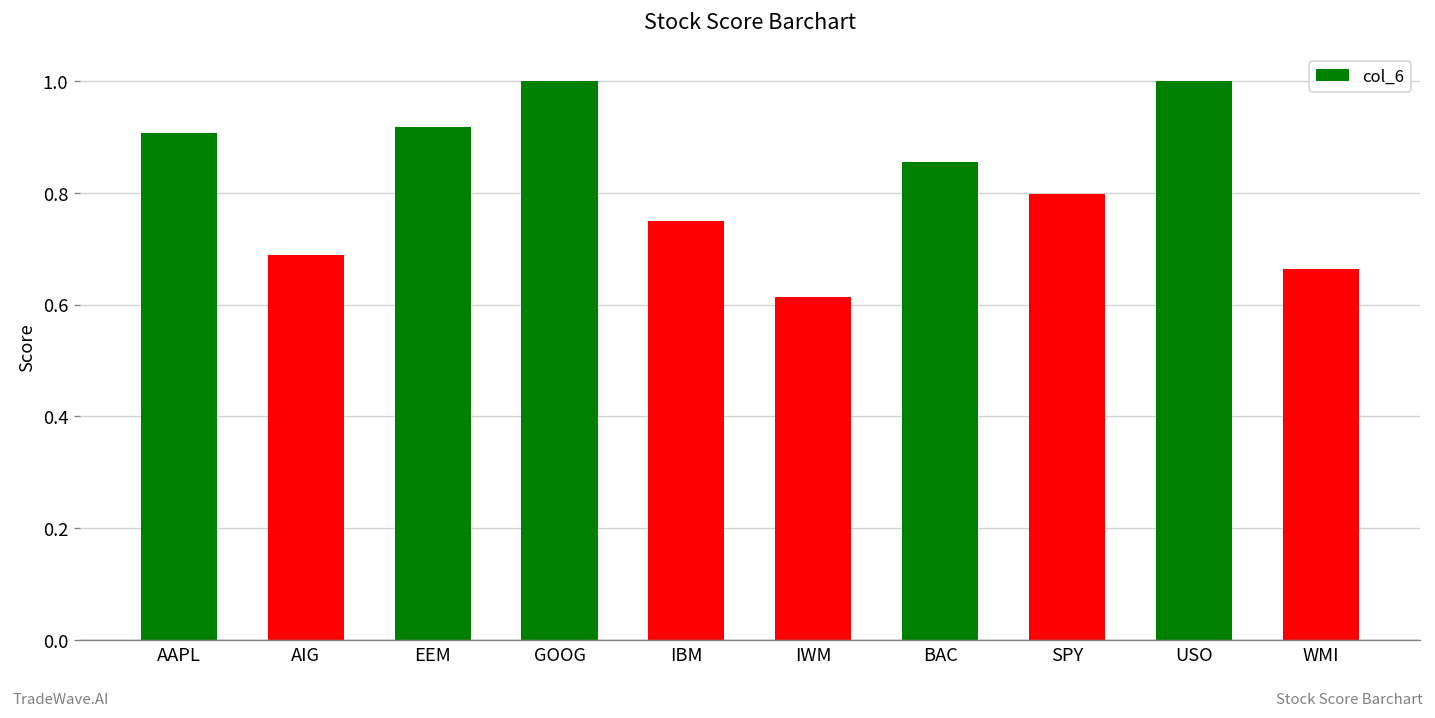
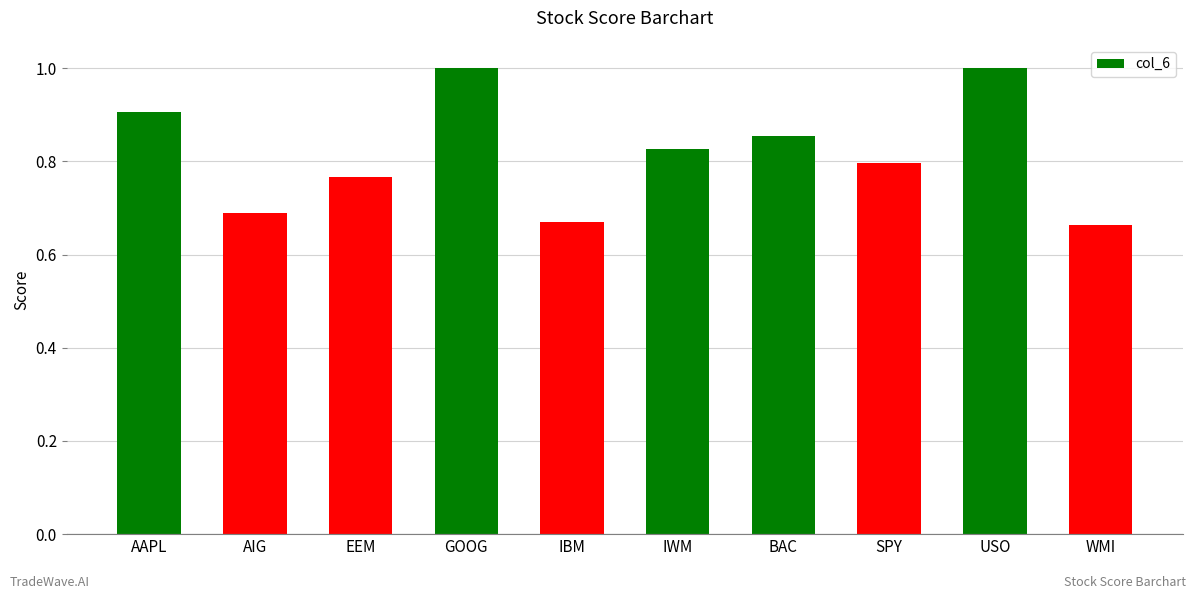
  {
    "AAPL": 0.91,
    "AIG": 0.69,
-   "EEM": 0.92,
+   "EEM": 0.77,
    "GOOG": 1.00,
-   "IBM": 0.75,
-   "IWM": 0.61,
+   "IBM": 0.67,
+   "IWM": 0.83,
    "BAC": 0.85,
    "SPY": 0.80,
    "USO": 1.00,
    "WMI": 0.66
  }
